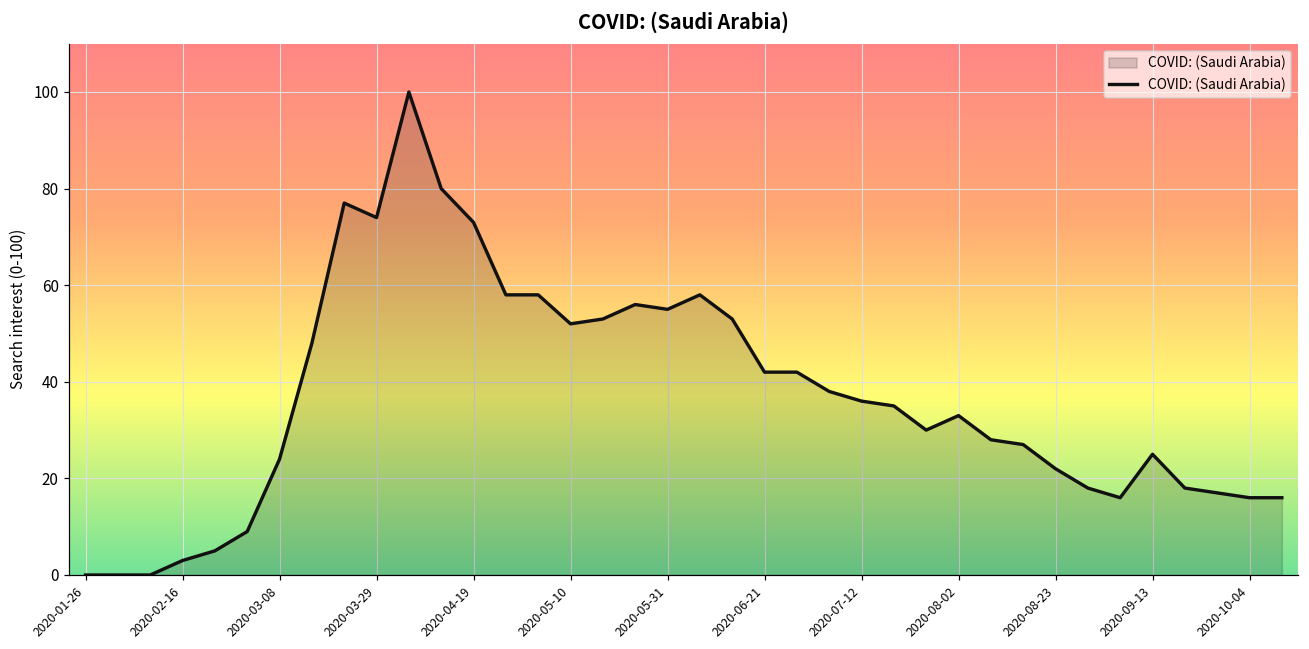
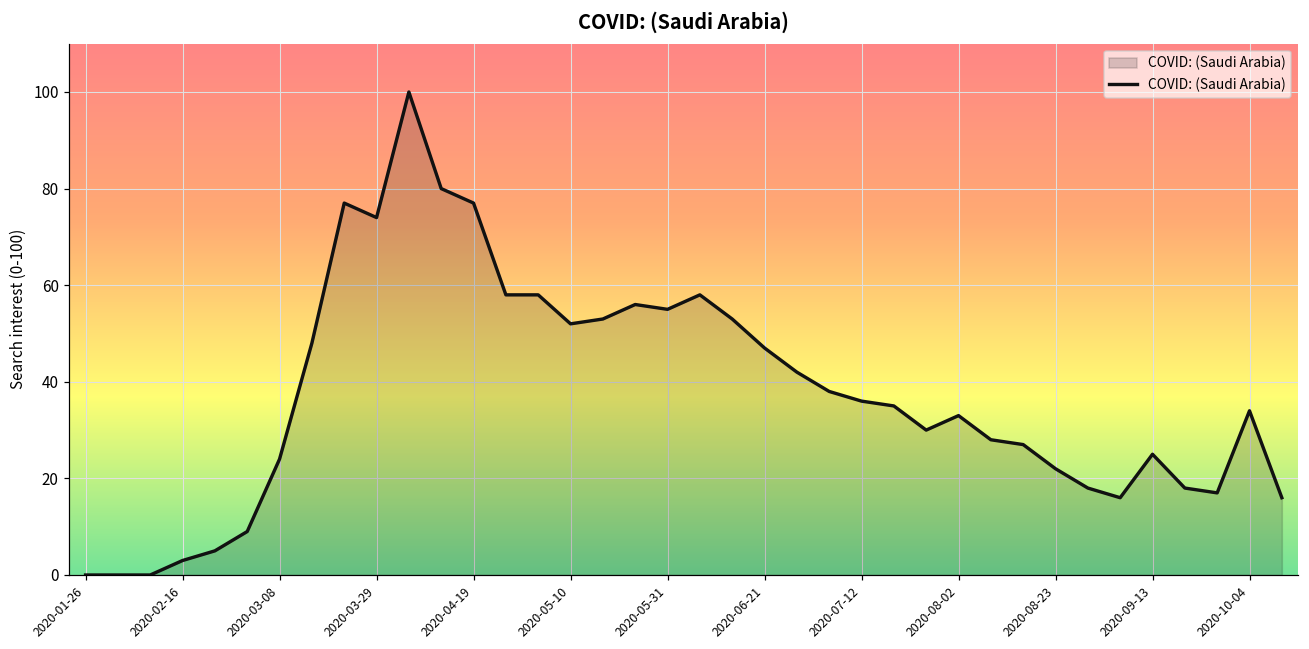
  {
    "2020-01-26": 0,
    "2020-02-16": 3,
    "2020-03-08": 24,
    "2020-03-29": 74,
-   "2020-04-19": 73,
+   "2020-04-19": 77,
    "2020-05-10": 52,
    "2020-05-31": 55,
-   "2020-06-21": 42,
+   "2020-06-21": 47,
    "2020-07-12": 36,
    "2020-08-02": 33,
    "2020-08-23": 22,
    "2020-09-13": 25,
-   "2020-10-04": 16
+   "2020-10-04": 34
  }
